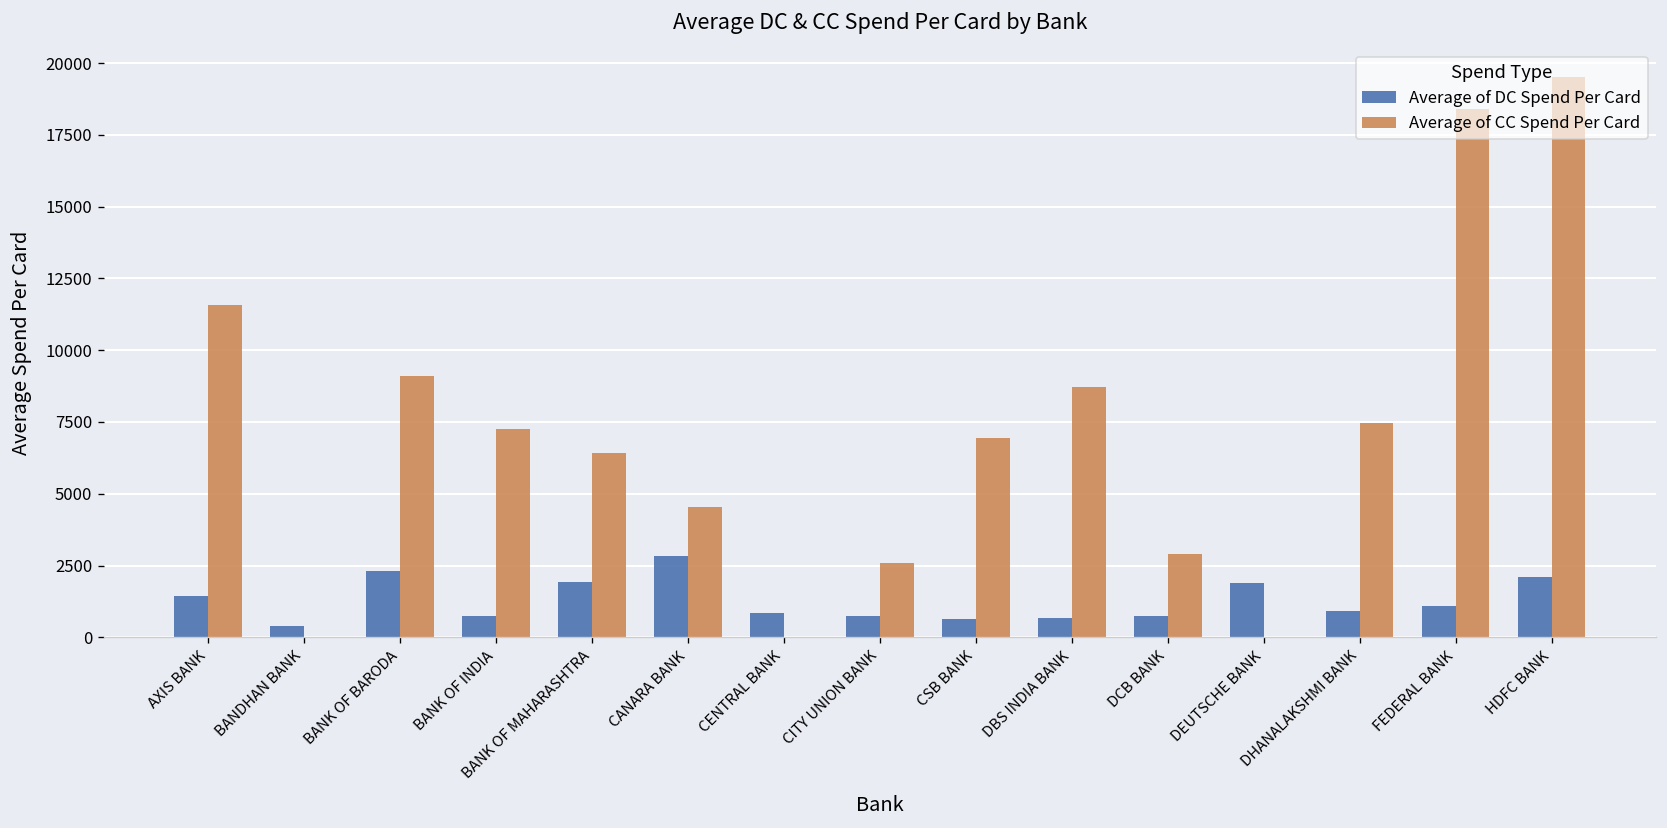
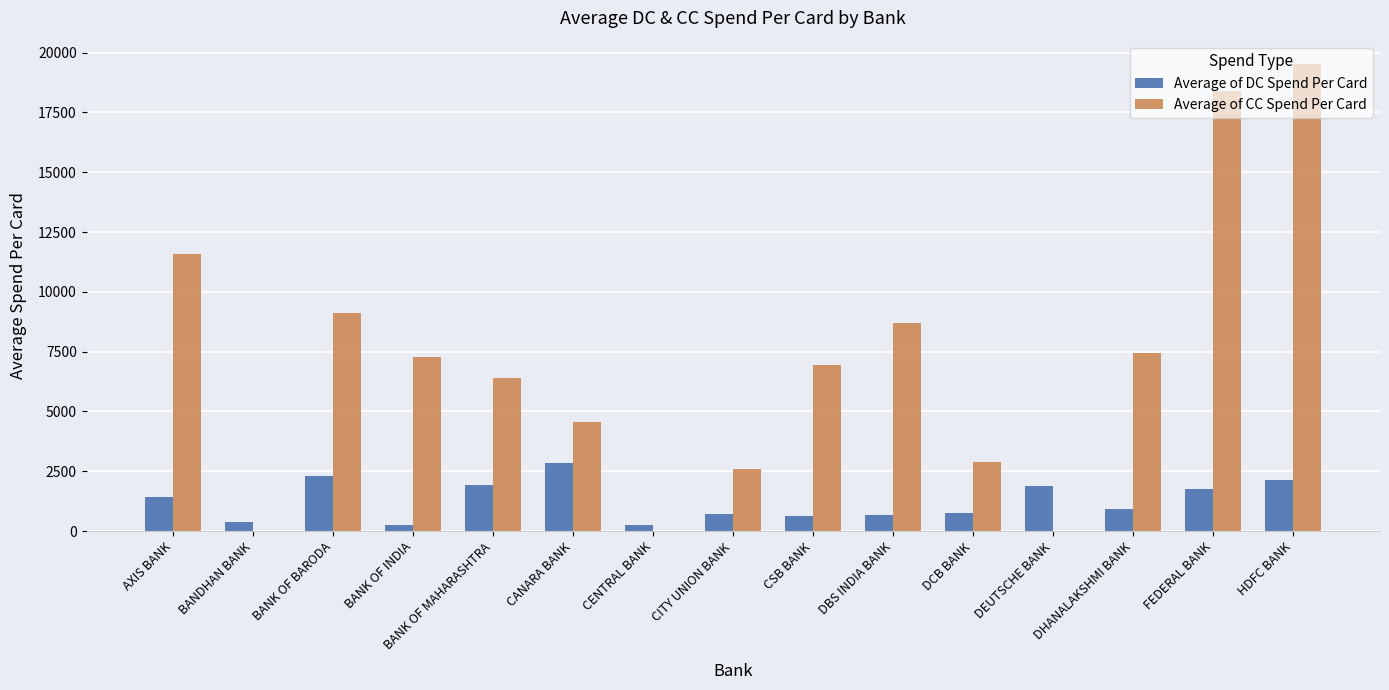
  {
    "Average of DC Spend Per Card": {
      "AXIS BANK": 1400,
      "BANDHAN BANK": 400,
      "BANK OF BARODA": 2300,
-     "BANK OF INDIA": 800,
+     "BANK OF INDIA": 200,
      "BANK OF MAHARASHTRA": 1900,
      "CANARA BANK": 2800,
-     "CENTRAL BANK": 800,
+     "CENTRAL BANK": 300,
      "CITY UNION BANK": 700,
      "CSB BANK": 600,
      "DBS INDIA BANK": 700,
      "DCB BANK": 700,
      "DEUTSCHE BANK": 1900,
      "DHANALAKSHMI BANK": 900,
-     "FEDERAL BANK": 1100,
+     "FEDERAL BANK": 1700,
      "HDFC BANK": 2100
    },
    "Average of CC Spend Per Card": {
      "AXIS BANK": 11600,
      "BANDHAN BANK": 0,
      "BANK OF BARODA": 9100,
      "BANK OF INDIA": 7300,
      "BANK OF MAHARASHTRA": 6400,
      "CANARA BANK": 4500,
      "CENTRAL BANK": 0,
      "CITY UNION BANK": 2600,
      "CSB BANK": 7000,
      "DBS INDIA BANK": 8700,
      "DCB BANK": 2900,
      "DEUTSCHE BANK": 0,
      "DHANALAKSHMI BANK": 7500
    }
  }
